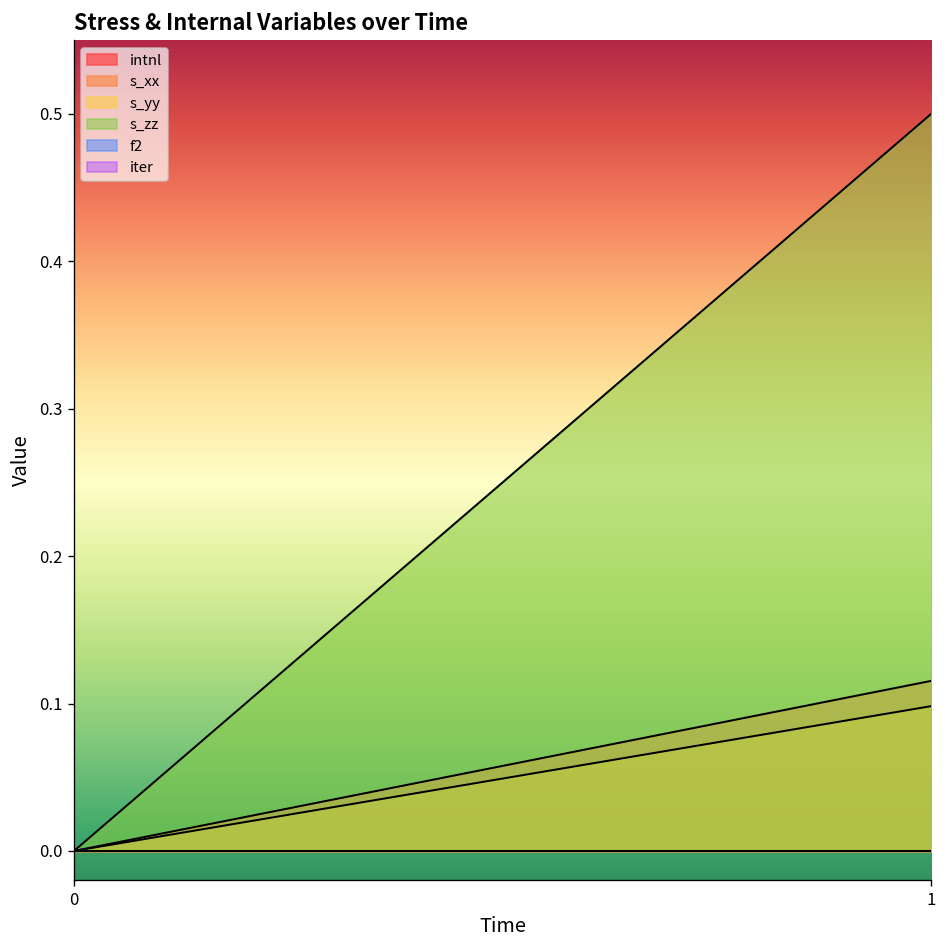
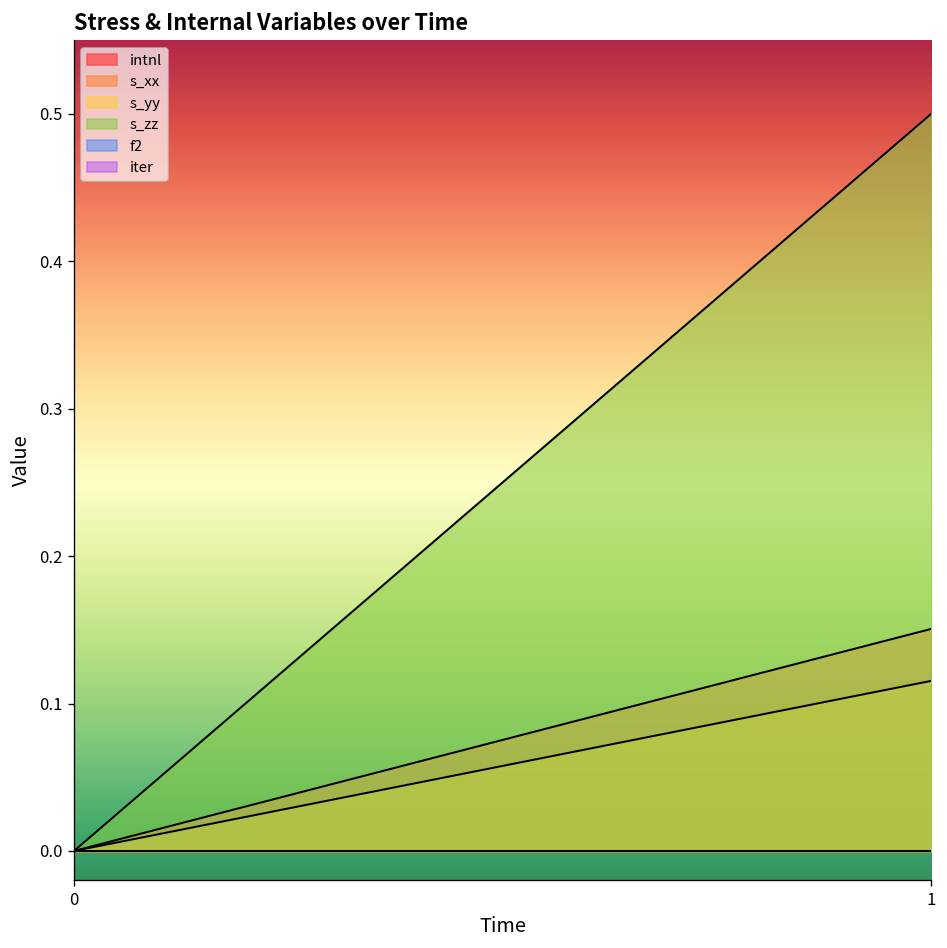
  {
    "s_xx": {
-     "1": 0.115
+     "1": 0.151
    },
    "s_yy": {
-     "1": 0.098
+     "1": 0.115
    },
    "s_zz": {
      "1": 0.500
    },
    "iter": {
      "1": 0.000
    }
  }
